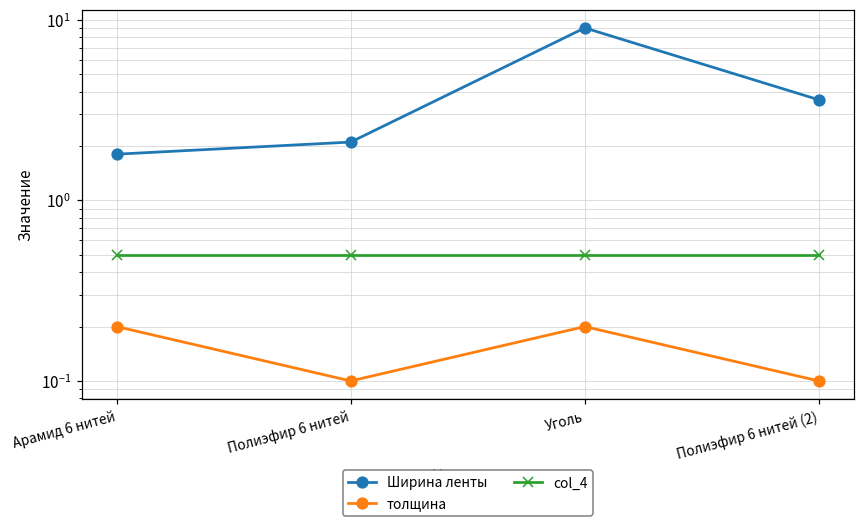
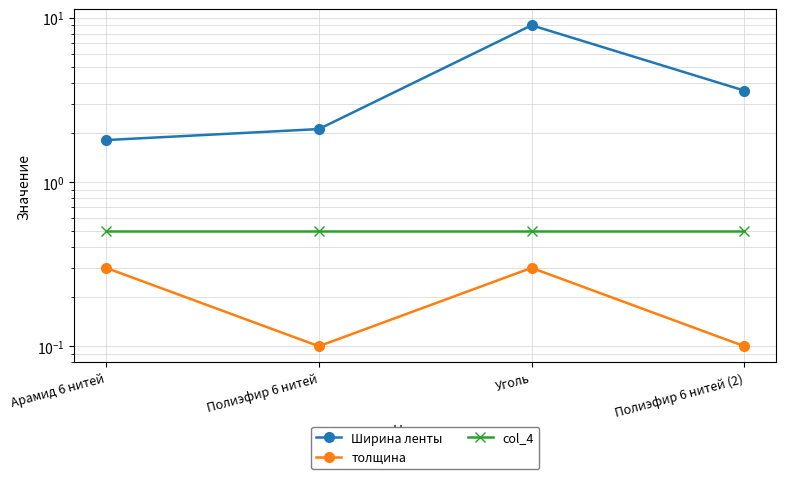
  {
    "Ширина ленты": {
      "Арамид 6 нитей": 1.8,
      "Полиэфир 6 нитей": 2.1,
      "Уголь": 9,
      "Полиэфир 6 нитей (2)": 3.6
    },
    "толщина": {
-     "Арамид 6 нитей": 0.2,
+     "Арамид 6 нитей": 0.3,
      "Полиэфир 6 нитей": 0.1,
-     "Уголь": 0.2,
+     "Уголь": 0.3,
      "Полиэфир 6 нитей (2)": 0.1
    },
    "col_4": {
      "Арамид 6 нитей": 0.5,
      "Полиэфир 6 нитей": 0.5,
      "Уголь": 0.5,
      "Полиэфир 6 нитей (2)": 0.5
    }
  }
